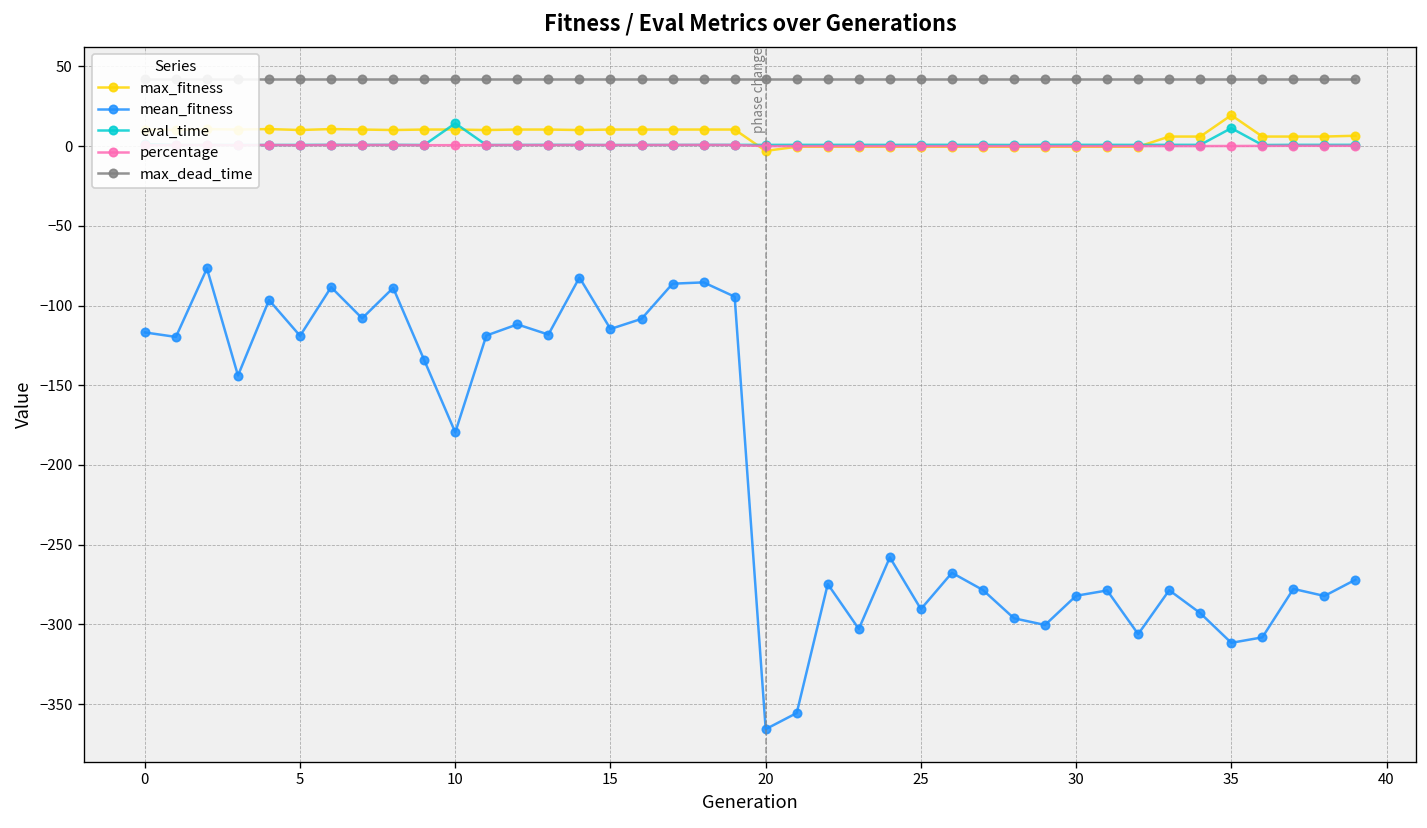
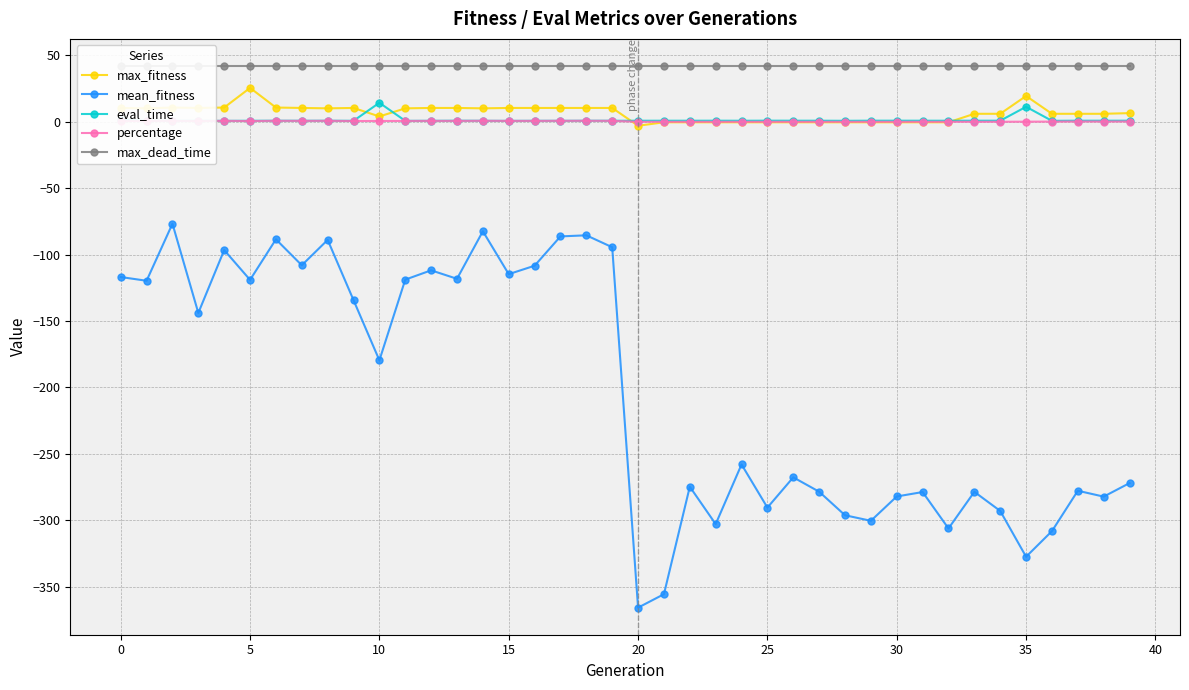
  {
    "max_fitness": {
-     "5": 10,
-     "10": 10,
+     "5": 26,
+     "10": 4,
      "15": 10,
      "20": -3,
      "35": 19
    },
    "mean_fitness": {
      "0": -117,
      "5": -119,
      "10": -180,
      "15": -115,
      "20": -366,
      "25": -290,
      "30": -282,
-     "35": -312
+     "35": -327
    },
    "eval_time": {
      "10": 14,
      "35": 11
    },
    "percentage": {
      "10": 1,
      "35": 0
    },
    "max_dead_time": {
      "5": 42,
      "10": 42,
      "15": 42,
      "20": 42,
      "25": 42,
      "30": 42,
      "35": 42
    }
  }
